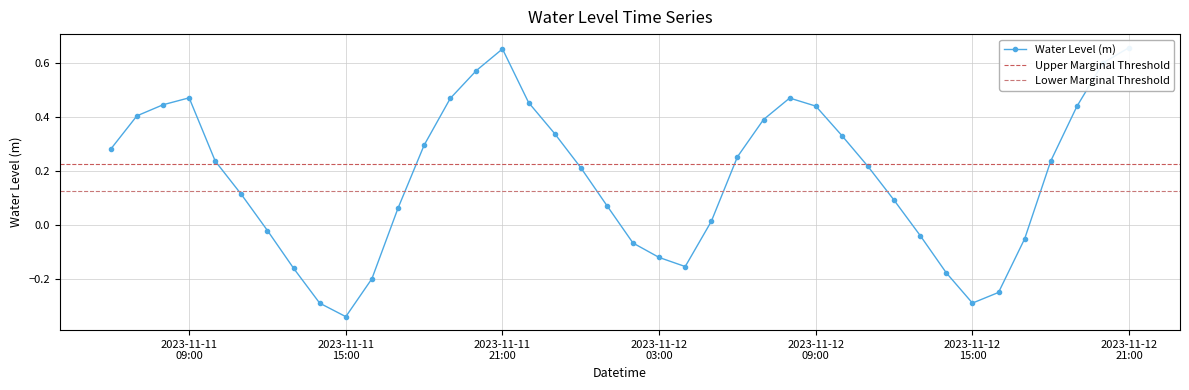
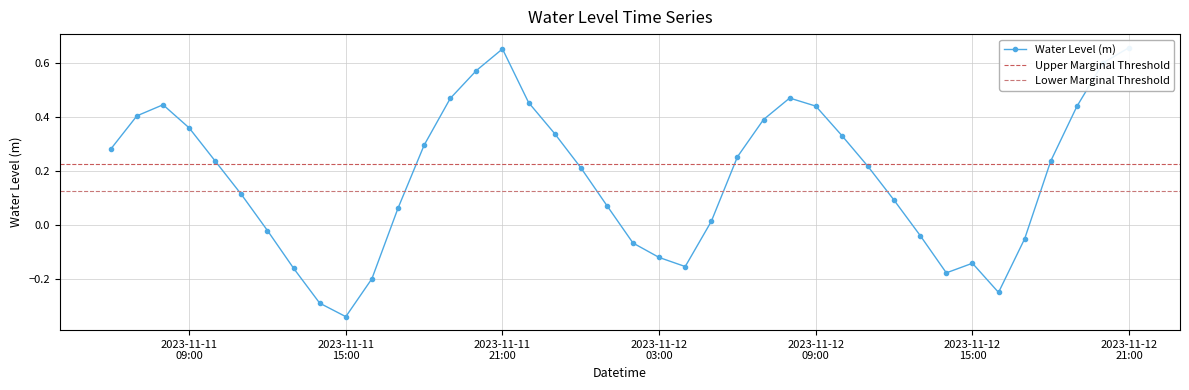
  {
-   "2023-11-11 09:00": 0.47,
+   "2023-11-11 09:00": 0.36,
    "2023-11-11 15:00": -0.34,
    "2023-11-11 21:00": 0.65,
    "2023-11-12 03:00": -0.12,
    "2023-11-12 09:00": 0.44,
-   "2023-11-12 15:00": -0.29
+   "2023-11-12 15:00": -0.14
  }
